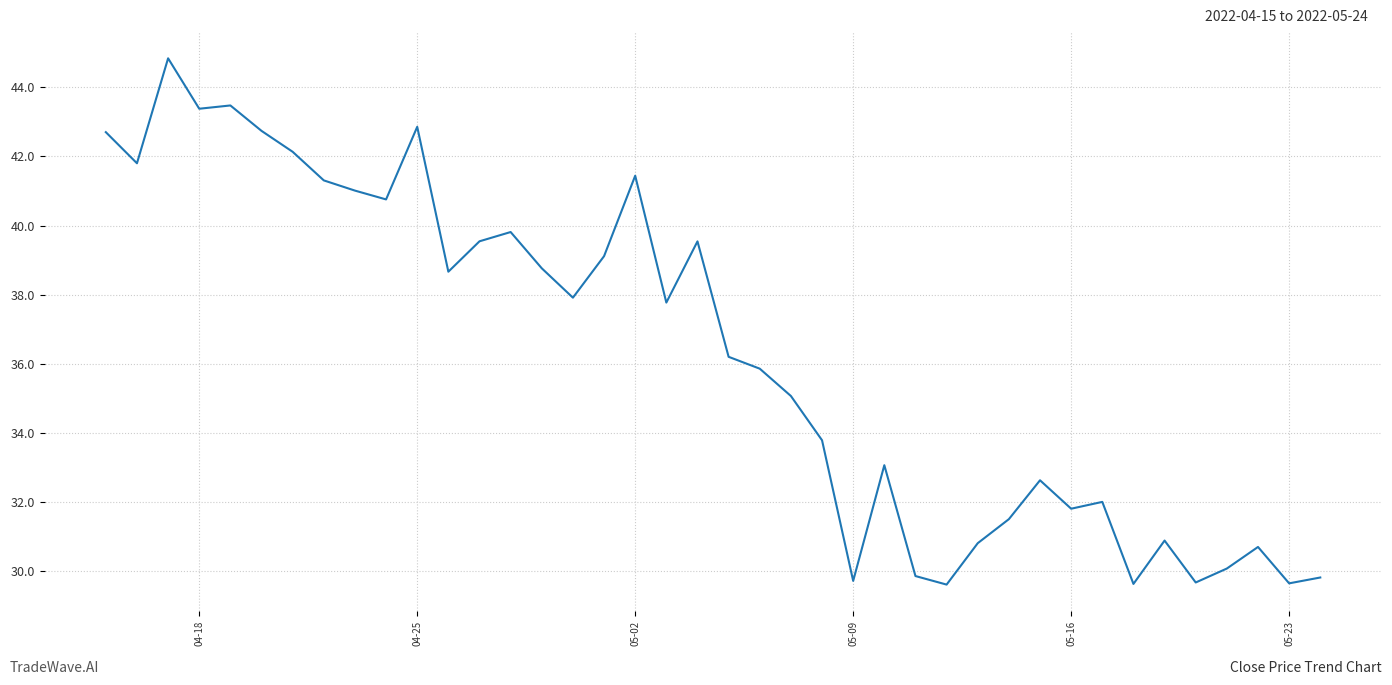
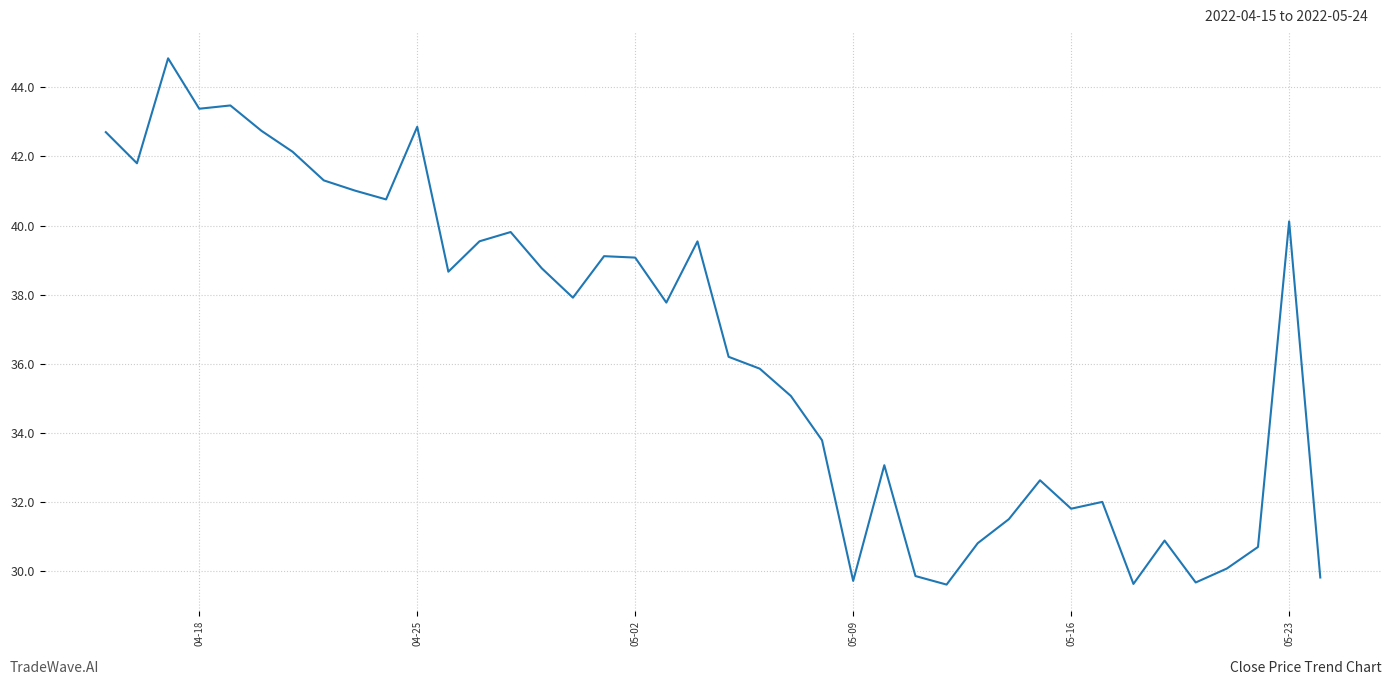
  {
    "04-18": 43.4,
    "04-25": 42.9,
-   "05-02": 41.4,
+   "05-02": 39.1,
    "05-09": 29.7,
    "05-16": 31.8,
-   "05-23": 29.7
+   "05-23": 40.1
  }
